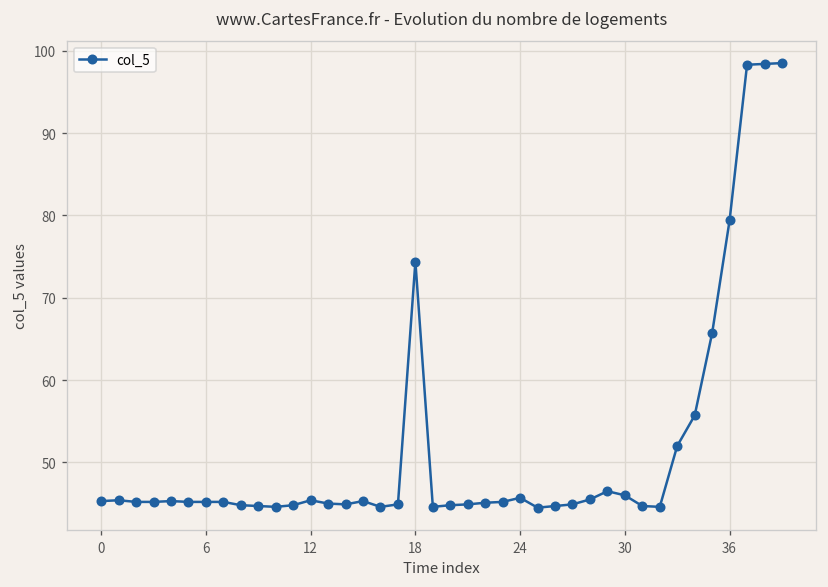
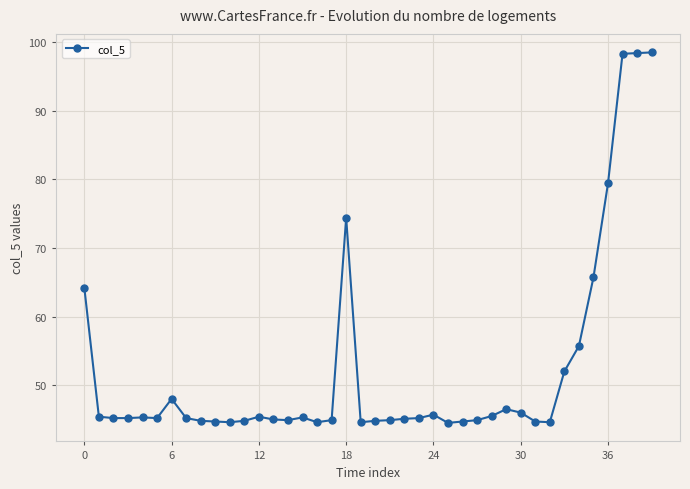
  {
-   "0": 45,
-   "6": 45,
+   "0": 64,
+   "6": 48,
    "12": 45,
    "18": 74,
    "24": 46,
    "30": 46,
    "36": 79
  }
